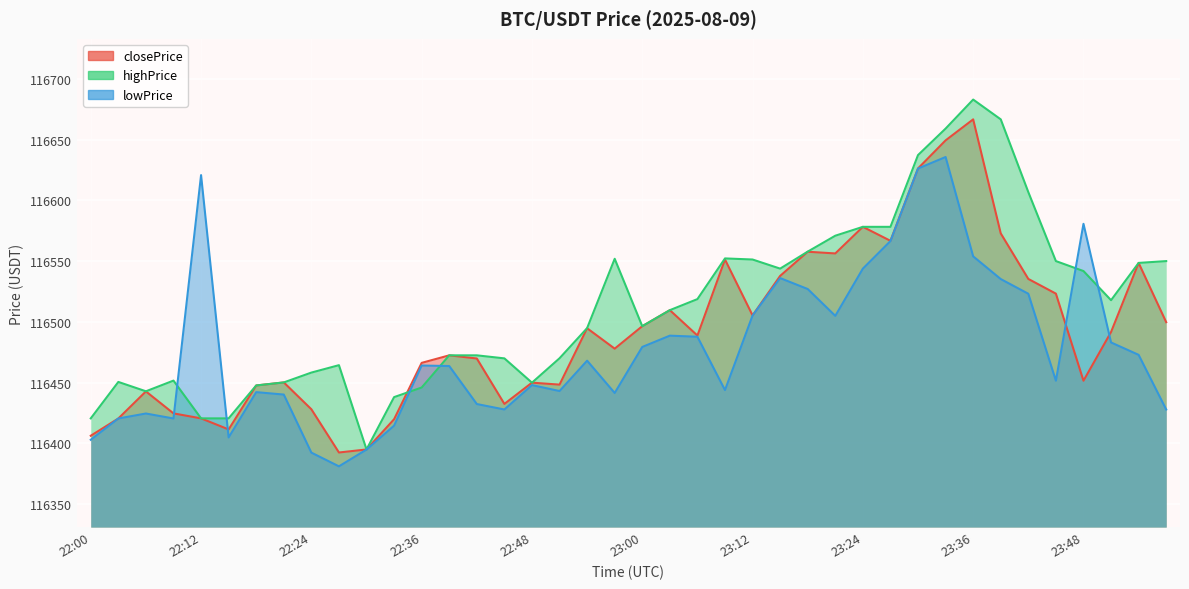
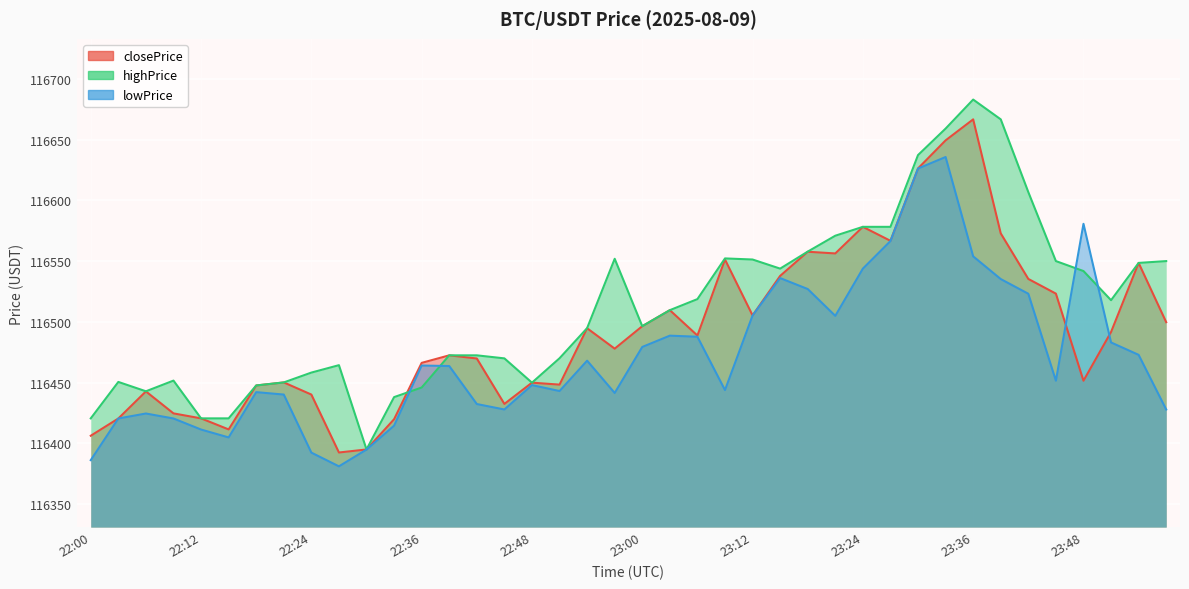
  {
    "closePrice": {
      "22:00": 116406,
-     "22:24": 116428,
+     "22:24": 116440,
      "22:36": 116466,
      "23:36": 116667,
      "23:48": 116452
    },
    "highPrice": {
      "22:00": 116421,
      "22:24": 116458,
      "22:36": 116446,
      "23:12": 116551,
      "23:36": 116683,
      "23:48": 116542
    },
    "lowPrice": {
-     "22:00": 116403,
-     "22:12": 116621,
+     "22:00": 116386,
+     "22:12": 116411,
      "22:24": 116392,
      "22:36": 116464,
      "23:00": 116479,
      "23:24": 116544,
      "23:36": 116554,
      "23:48": 116581
    }
  }
